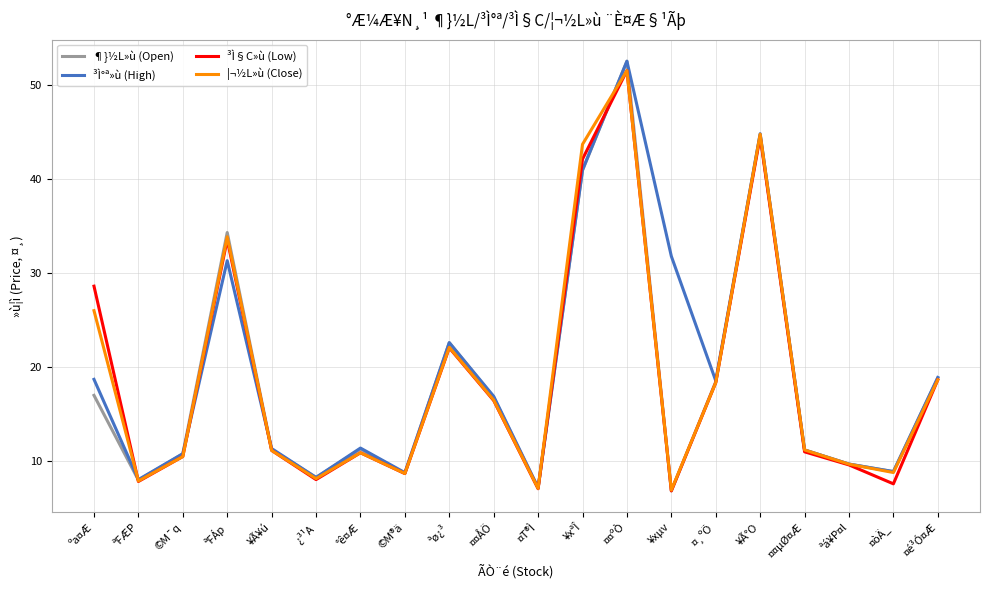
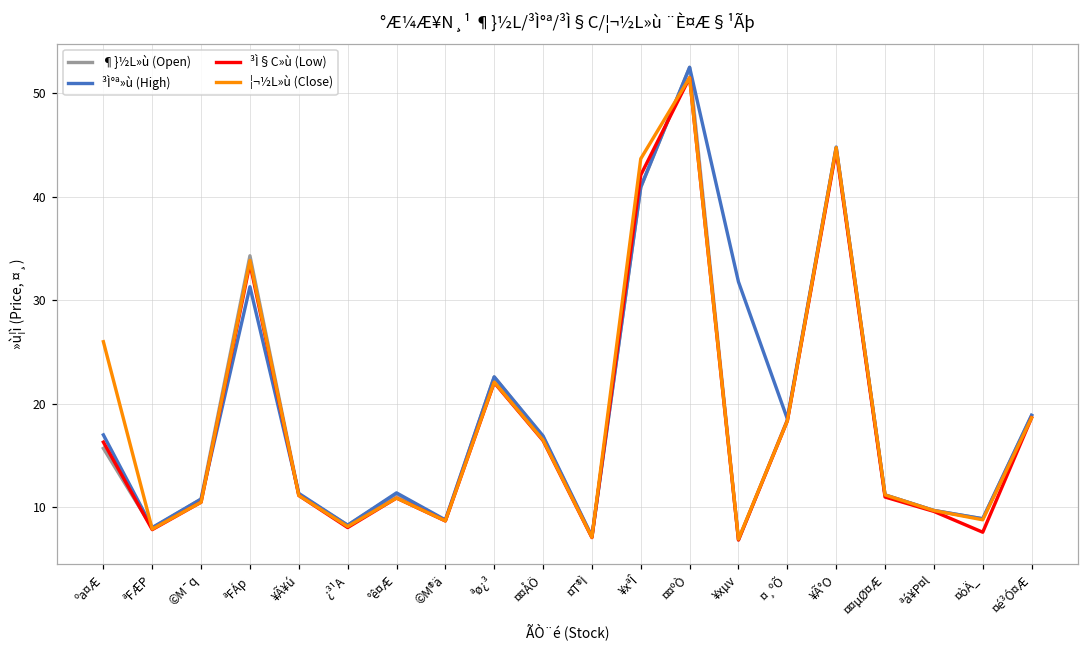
  {
    "¶}½L»ù (Open)": {
-     "ºa¤Æ": 17,
+     "ºa¤Æ": 16,
      "ªFÁp": 34
    },
    "³Ì°ª»ù (High)": {
-     "ºa¤Æ": 19,
+     "ºa¤Æ": 17,
      "ªFÁp": 31,
      "¥xµv": 32
    },
    "³Ì§C»ù (Low)": {
-     "ºa¤Æ": 29,
+     "ºa¤Æ": 16,
      "ªFÁp": 34,
      "¥xªÎ": 42,
      "¤òÄ_": 8
    },
    "¦¬½L»ù (Close)": {
      "ºa¤Æ": 26,
      "ªFÁp": 34,
      "¥xªÎ": 44
    }
  }
